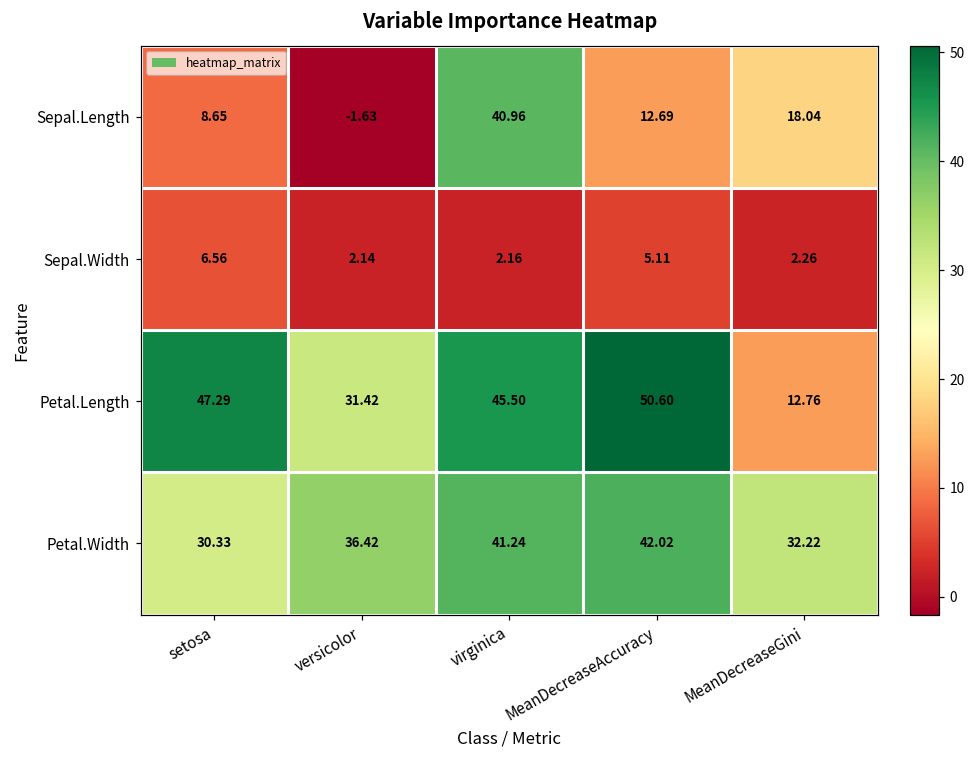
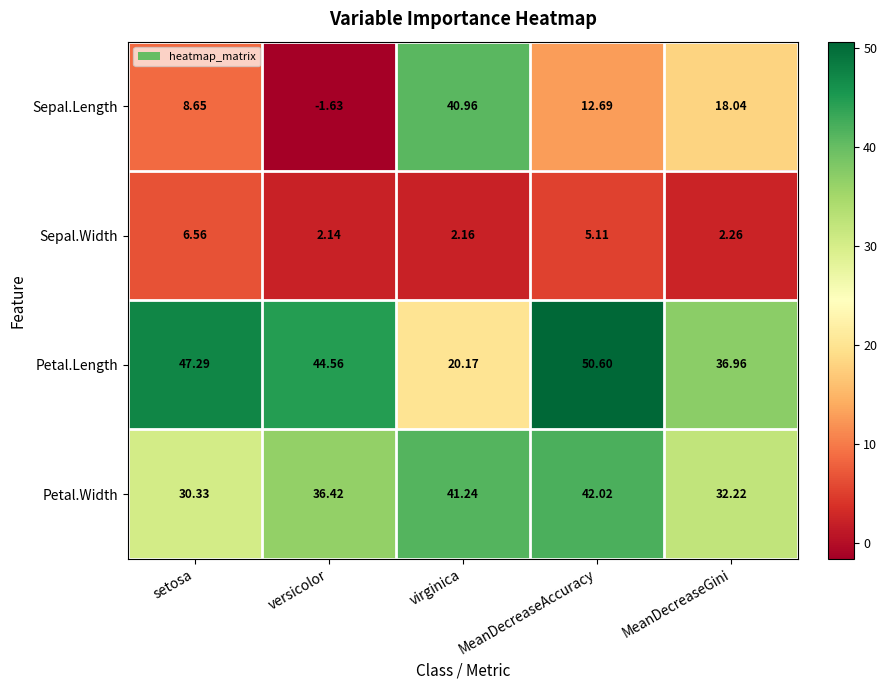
  {
    "Sepal.Length": {
      "setosa": 8.65,
      "versicolor": -1.63,
      "virginica": 40.96,
      "MeanDecreaseAccuracy": 12.69,
      "MeanDecreaseGini": 18.04
    },
    "Sepal.Width": {
      "setosa": 6.56,
      "versicolor": 2.14,
      "virginica": 2.16,
      "MeanDecreaseAccuracy": 5.11,
      "MeanDecreaseGini": 2.26
    },
    "Petal.Length": {
      "setosa": 47.29,
-     "versicolor": 31.42,
-     "virginica": 45.50,
+     "versicolor": 44.56,
+     "virginica": 20.17,
      "MeanDecreaseAccuracy": 50.60,
-     "MeanDecreaseGini": 12.76
+     "MeanDecreaseGini": 36.96
    },
    "Petal.Width": {
      "setosa": 30.33,
      "versicolor": 36.42,
      "virginica": 41.24,
      "MeanDecreaseAccuracy": 42.02,
      "MeanDecreaseGini": 32.22
    }
  }
